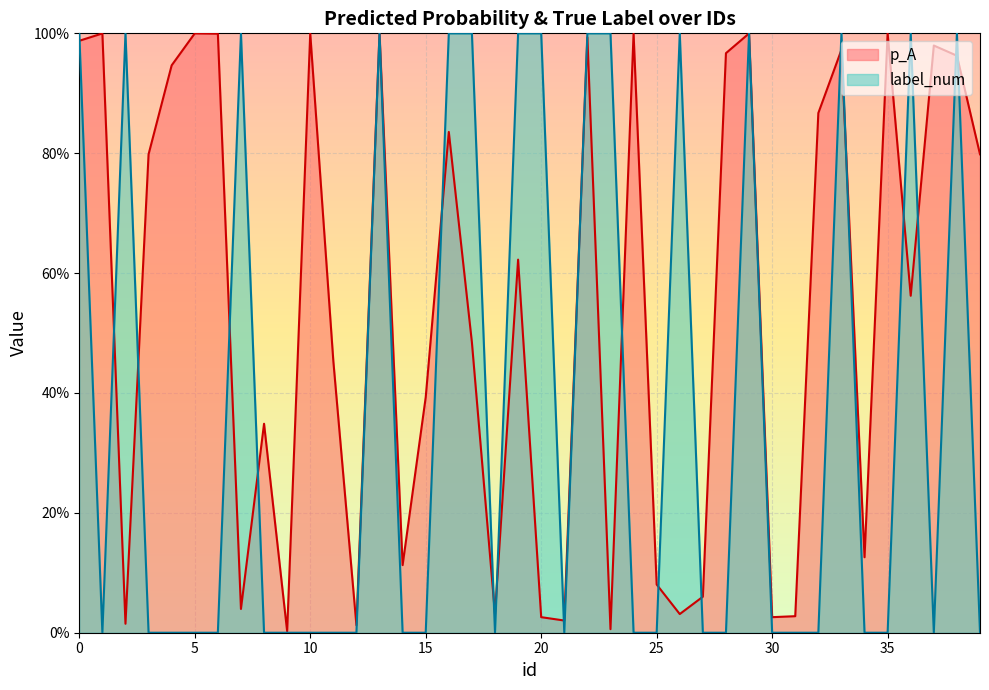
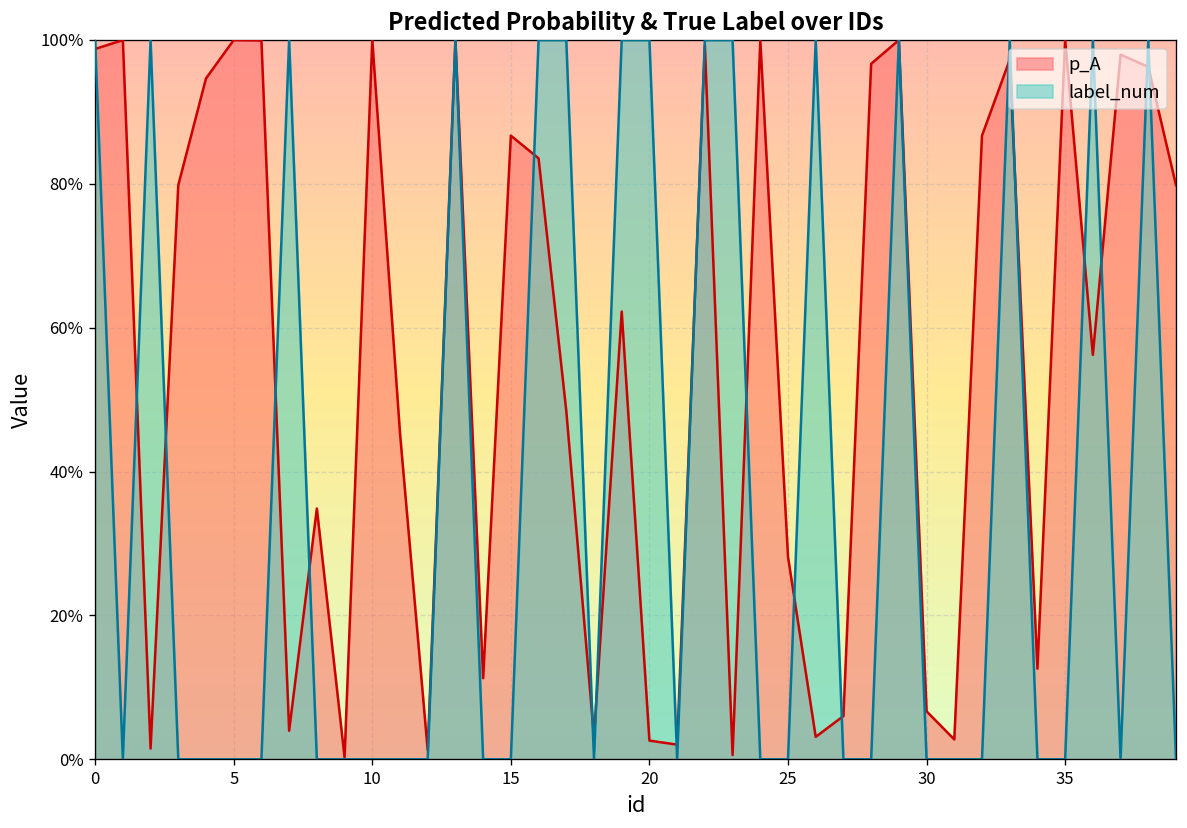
  {
    "p_A": {
      "0": "99%",
      "5": "100%",
      "10": "100%",
-     "15": "39%",
+     "15": "87%",
      "20": "3%",
-     "25": "8%",
-     "30": "3%",
+     "25": "28%",
+     "30": "7%",
      "35": "100%"
    },
    "label_num": {
      "0": "100%",
      "5": "0%",
      "10": "0%",
      "15": "0%",
      "20": "100%",
      "25": "0%",
      "30": "0%",
      "35": "0%"
    }
  }
